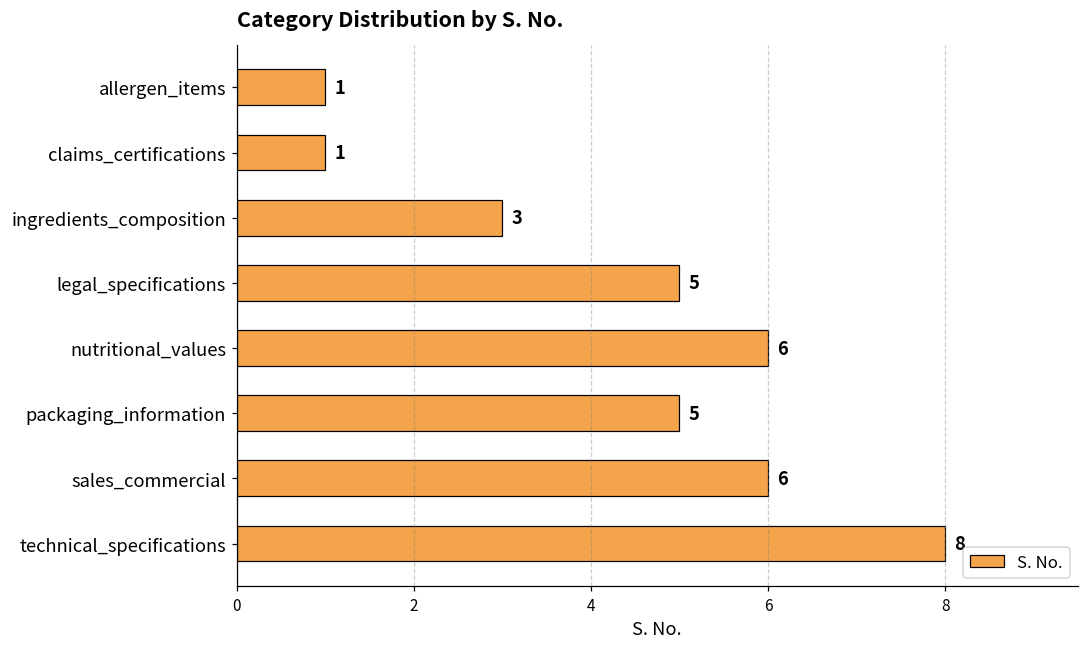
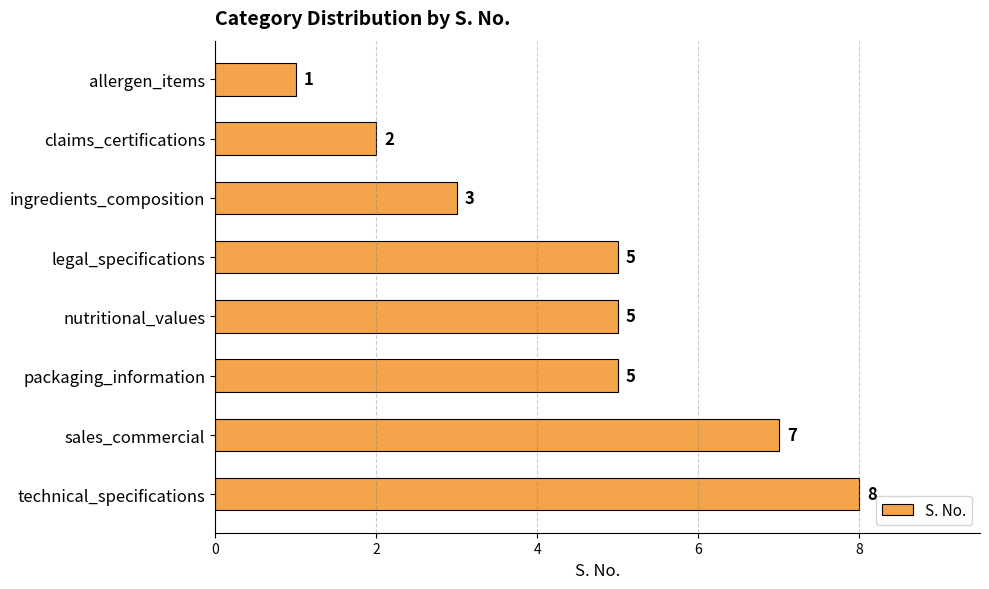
  {
    "allergen_items": 1,
-   "claims_certifications": 1,
+   "claims_certifications": 2,
    "ingredients_composition": 3,
    "legal_specifications": 5,
-   "nutritional_values": 6,
+   "nutritional_values": 5,
    "packaging_information": 5,
-   "sales_commercial": 6
+   "sales_commercial": 7
  }
